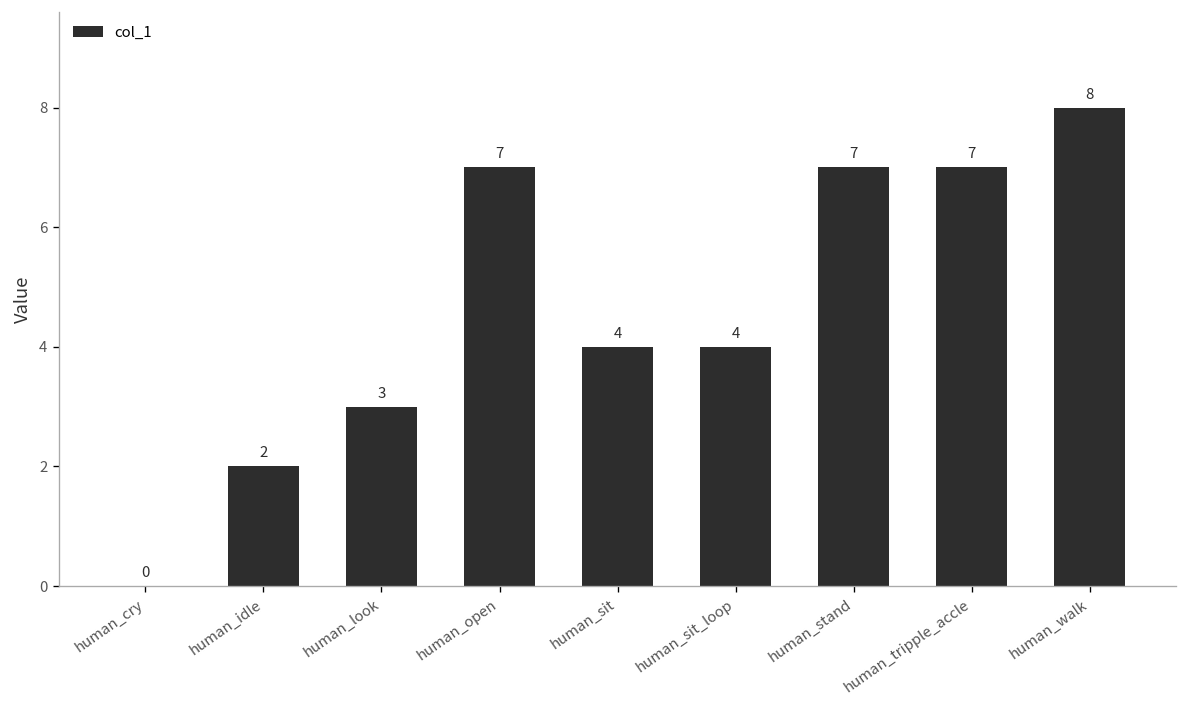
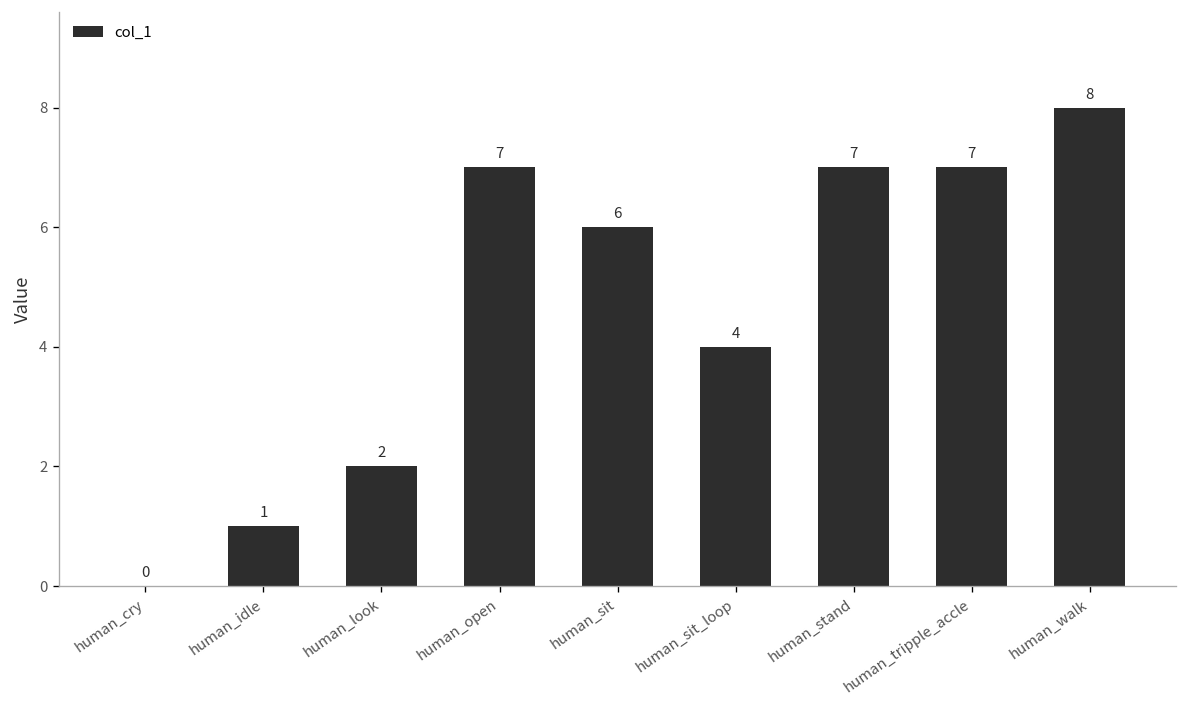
  {
    "human_cry": 0,
-   "human_idle": 2,
-   "human_look": 3,
+   "human_idle": 1,
+   "human_look": 2,
    "human_open": 7,
-   "human_sit": 4,
+   "human_sit": 6,
    "human_sit_loop": 4,
    "human_stand": 7,
    "human_tripple_accle": 7,
    "human_walk": 8
  }
